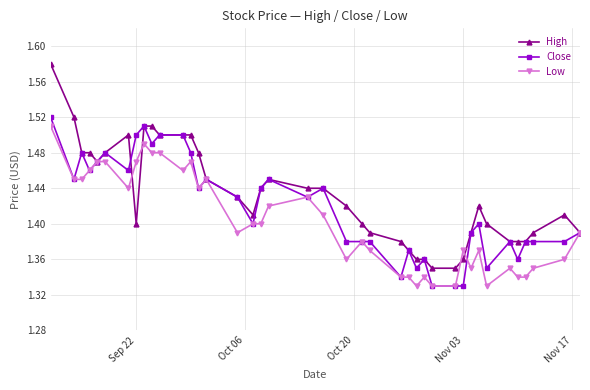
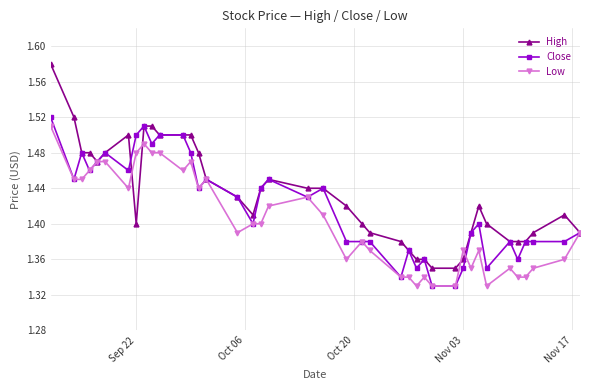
  {
    "High": {
      "Sep 22": 1.40,
      "Nov 03": 1.36
    },
    "Close": {
      "Sep 22": 1.50,
-     "Nov 03": 1.33
+     "Nov 03": 1.35
    },
    "Low": {
-     "Sep 22": 1.47,
+     "Sep 22": 1.48,
      "Nov 03": 1.37
    }
  }
